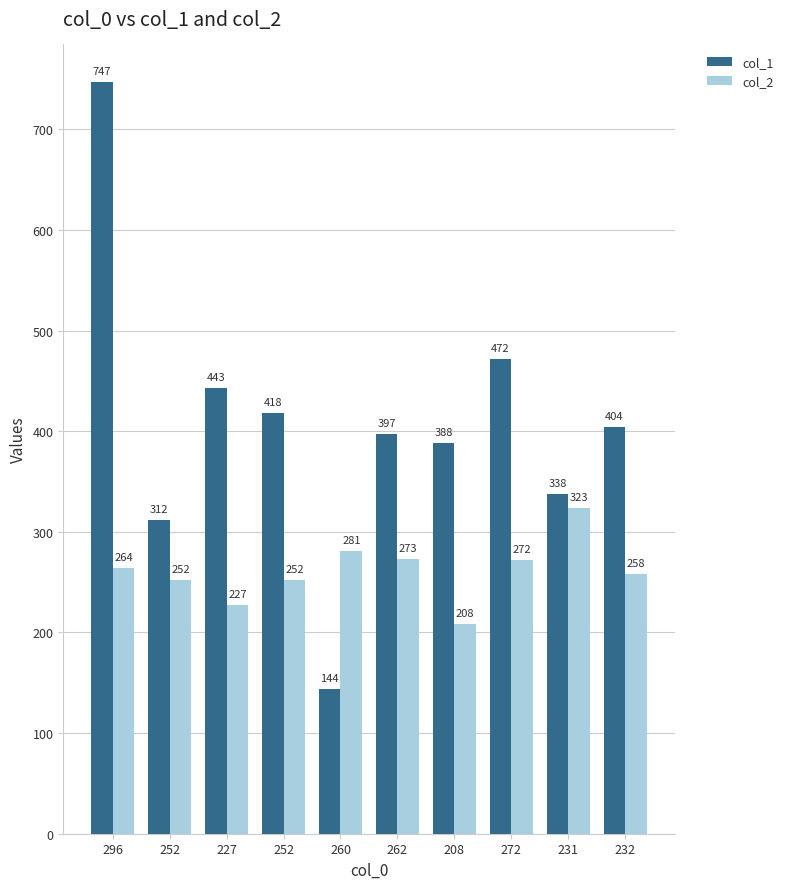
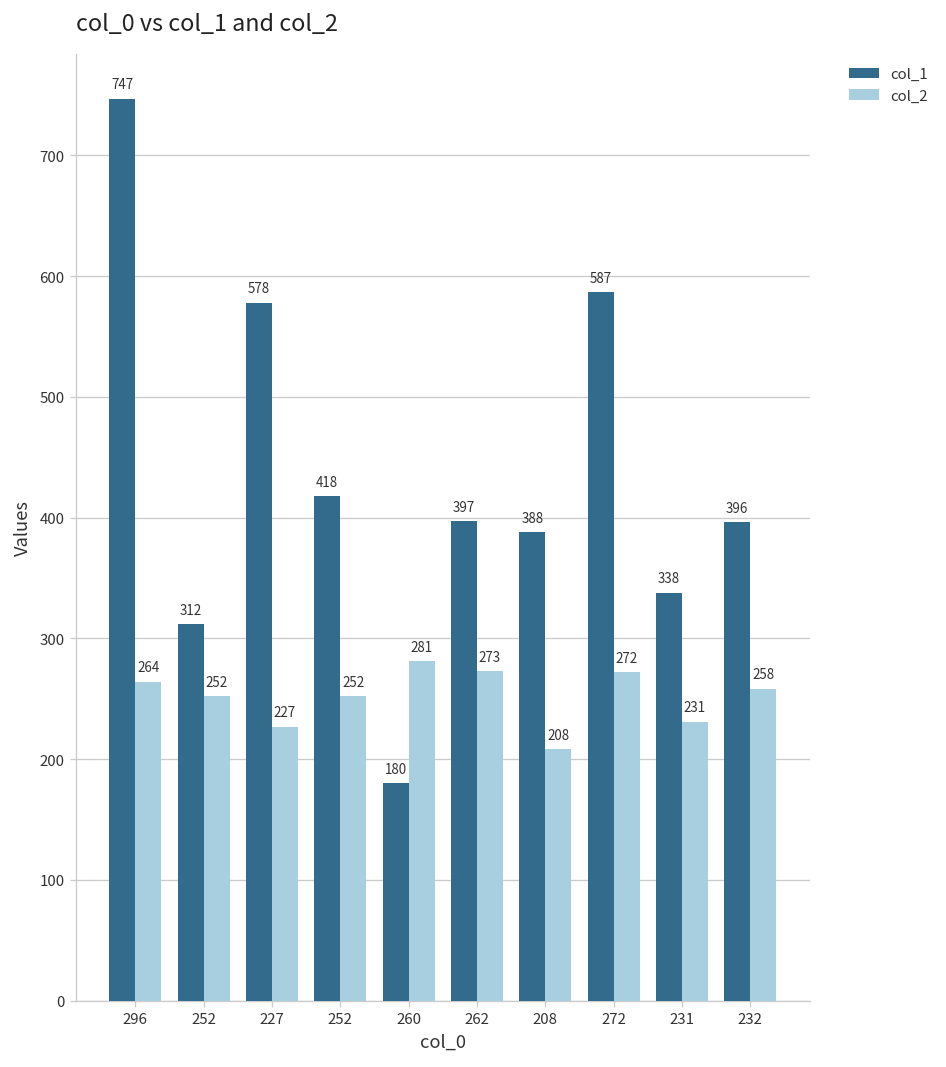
  {
    "col_1": {
      "296": 747,
-     "227": 443,
-     "260": 144,
+     "227": 578,
+     "260": 180,
      "262": 397,
      "208": 388,
-     "272": 472,
+     "272": 587,
      "231": 338,
-     "232": 404
+     "232": 396
    },
    "col_2": {
      "296": 264,
      "227": 227,
      "260": 281,
      "262": 273,
      "208": 208,
      "272": 272,
-     "231": 323,
+     "231": 231,
      "232": 258
    }
  }
